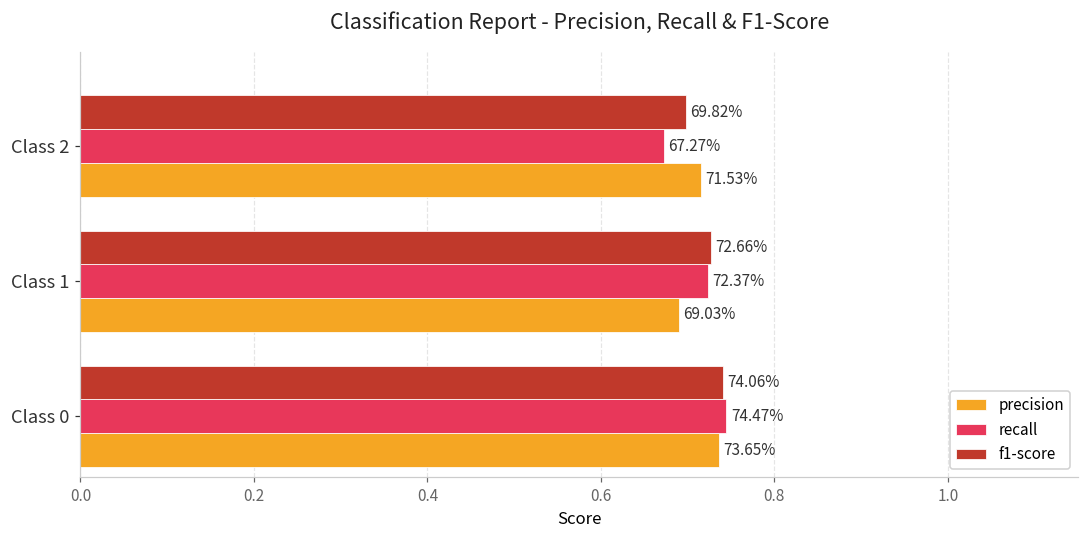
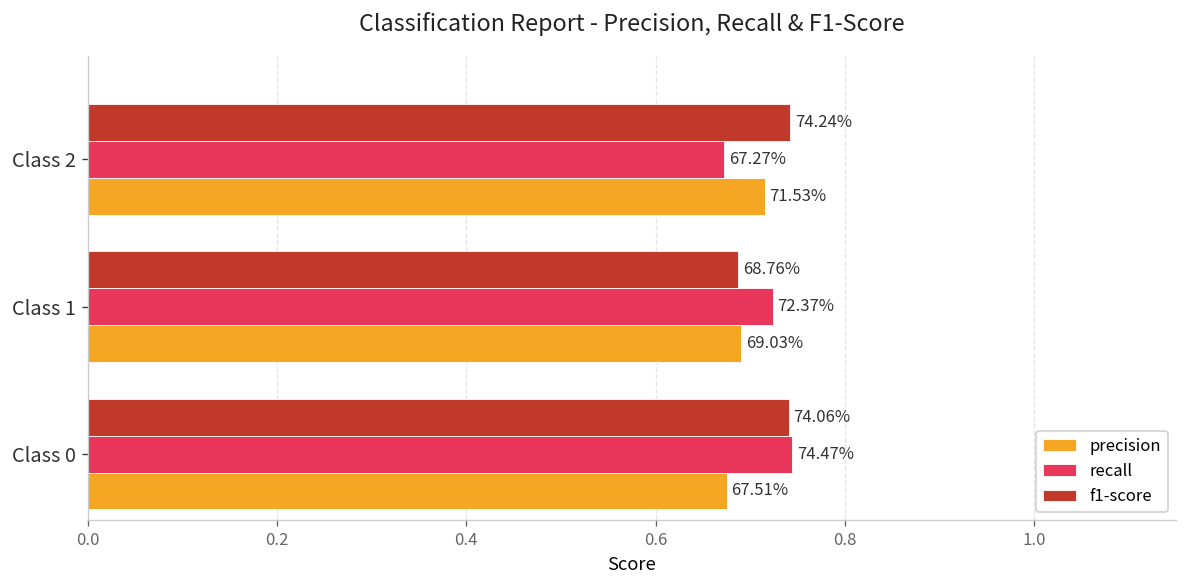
  {
    "precision": {
      "Class 2": "71.53%",
      "Class 1": "69.03%",
-     "Class 0": "73.65%"
+     "Class 0": "67.51%"
    },
    "recall": {
      "Class 2": "67.27%",
      "Class 1": "72.37%",
      "Class 0": "74.47%"
    },
    "f1-score": {
-     "Class 2": "69.82%",
-     "Class 1": "72.66%",
+     "Class 2": "74.24%",
+     "Class 1": "68.76%",
      "Class 0": "74.06%"
    }
  }
